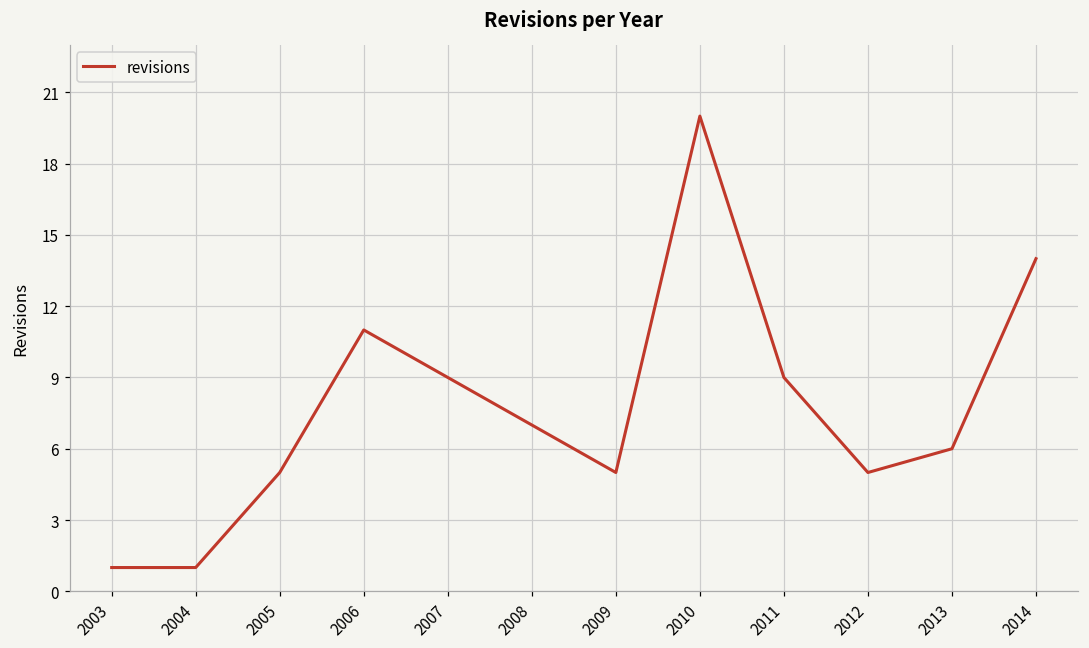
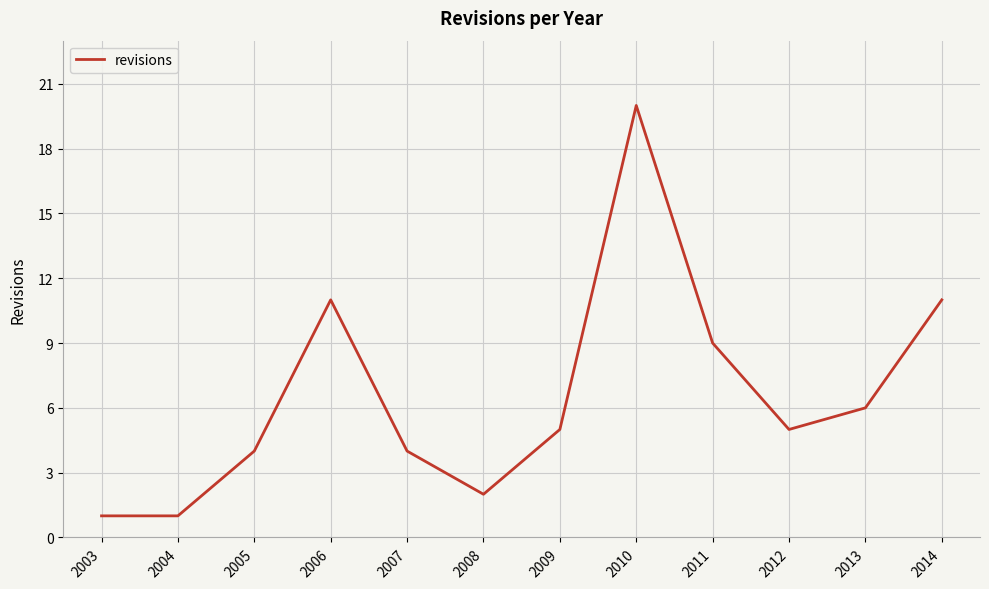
  {
    "2003": 1,
    "2004": 1,
-   "2005": 5,
+   "2005": 4,
    "2006": 11,
-   "2007": 9,
-   "2008": 7,
+   "2007": 4,
+   "2008": 2,
    "2009": 5,
    "2010": 20,
    "2011": 9,
    "2012": 5,
    "2013": 6,
-   "2014": 14
+   "2014": 11
  }
